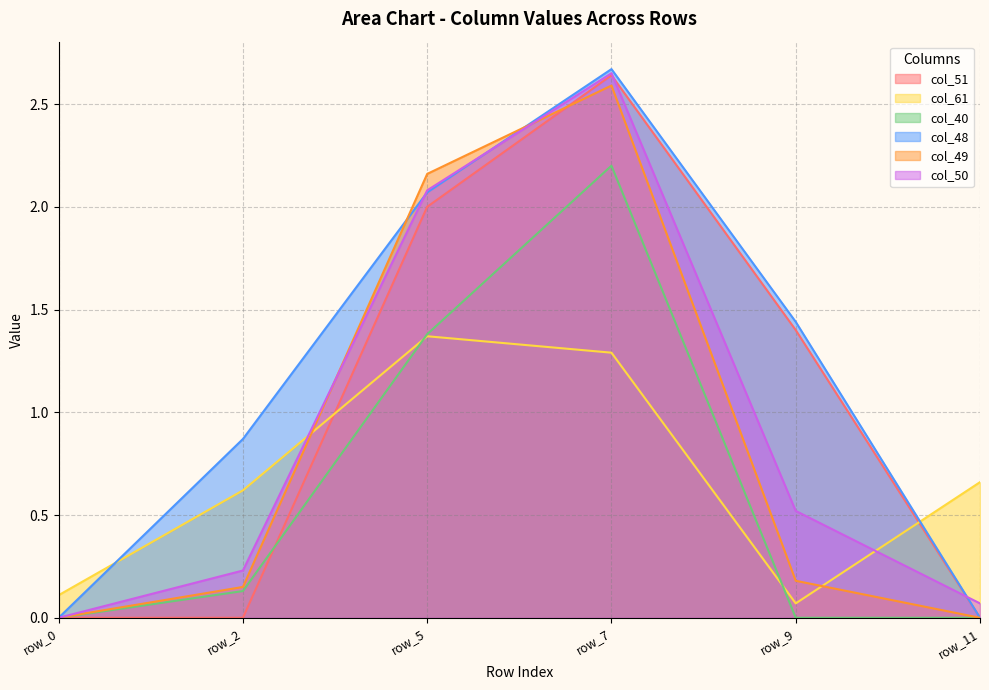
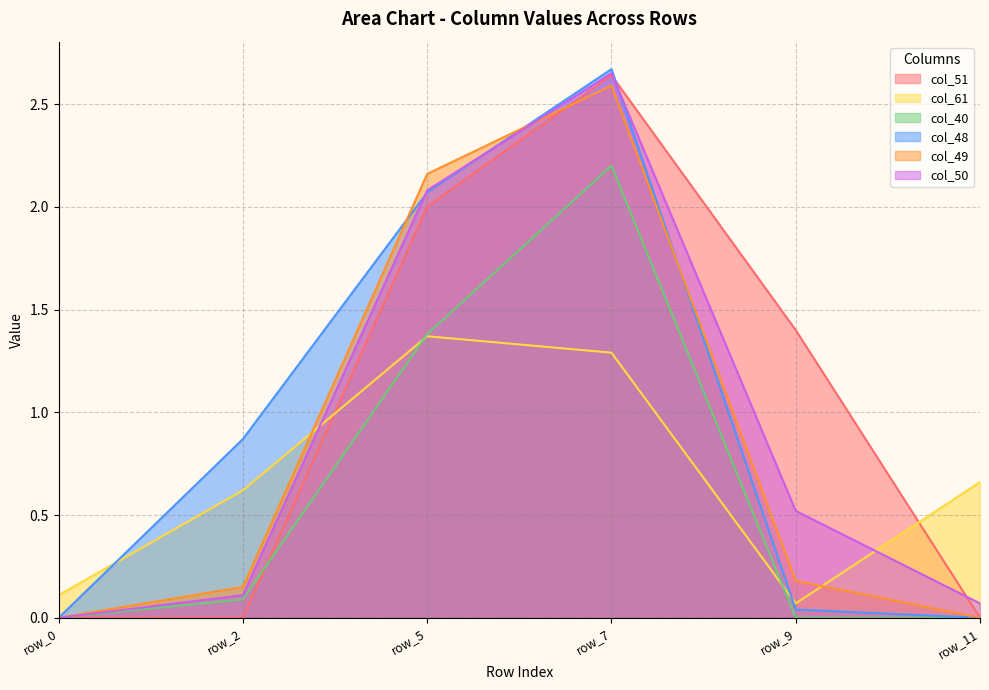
  {
    "col_40": {
-     "row_2": 0.13,
+     "row_2": 0.09,
      "row_7": 2.20,
      "row_9": 0.00
    },
    "col_48": {
      "row_2": 0.87,
      "row_7": 2.67,
-     "row_9": 1.44
+     "row_9": 0.04
    },
    "col_50": {
-     "row_2": 0.23,
+     "row_2": 0.11,
      "row_9": 0.52,
      "row_11": 0.07
    }
  }
